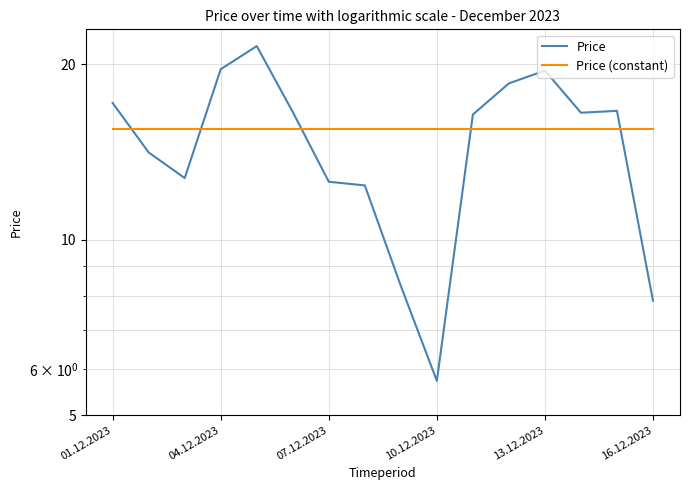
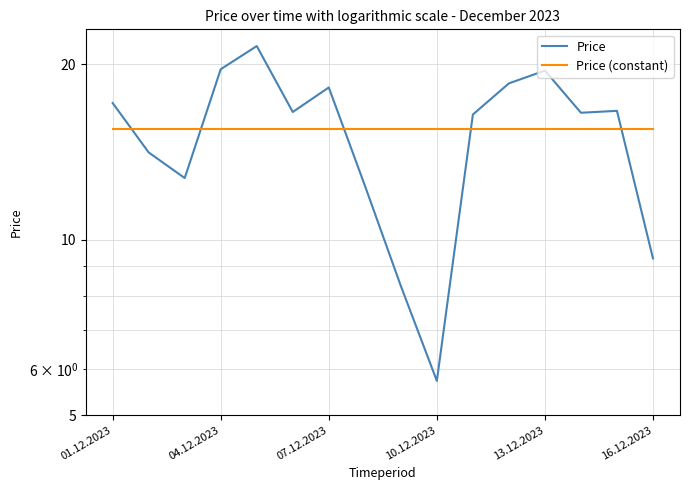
  {
    "Price": {
      "01.12.2023": 17.2,
      "04.12.2023": 19.6,
-     "07.12.2023": 12.6,
+     "07.12.2023": 18.3,
      "10.12.2023": 5.7,
-     "16.12.2023": 7.9
+     "16.12.2023": 9.3
    },
    "Price (constant)": {
      "01.12.2023": 15.5,
      "04.12.2023": 15.5,
      "07.12.2023": 15.5,
      "10.12.2023": 15.5,
      "13.12.2023": 15.5,
      "16.12.2023": 15.5
    }
  }
